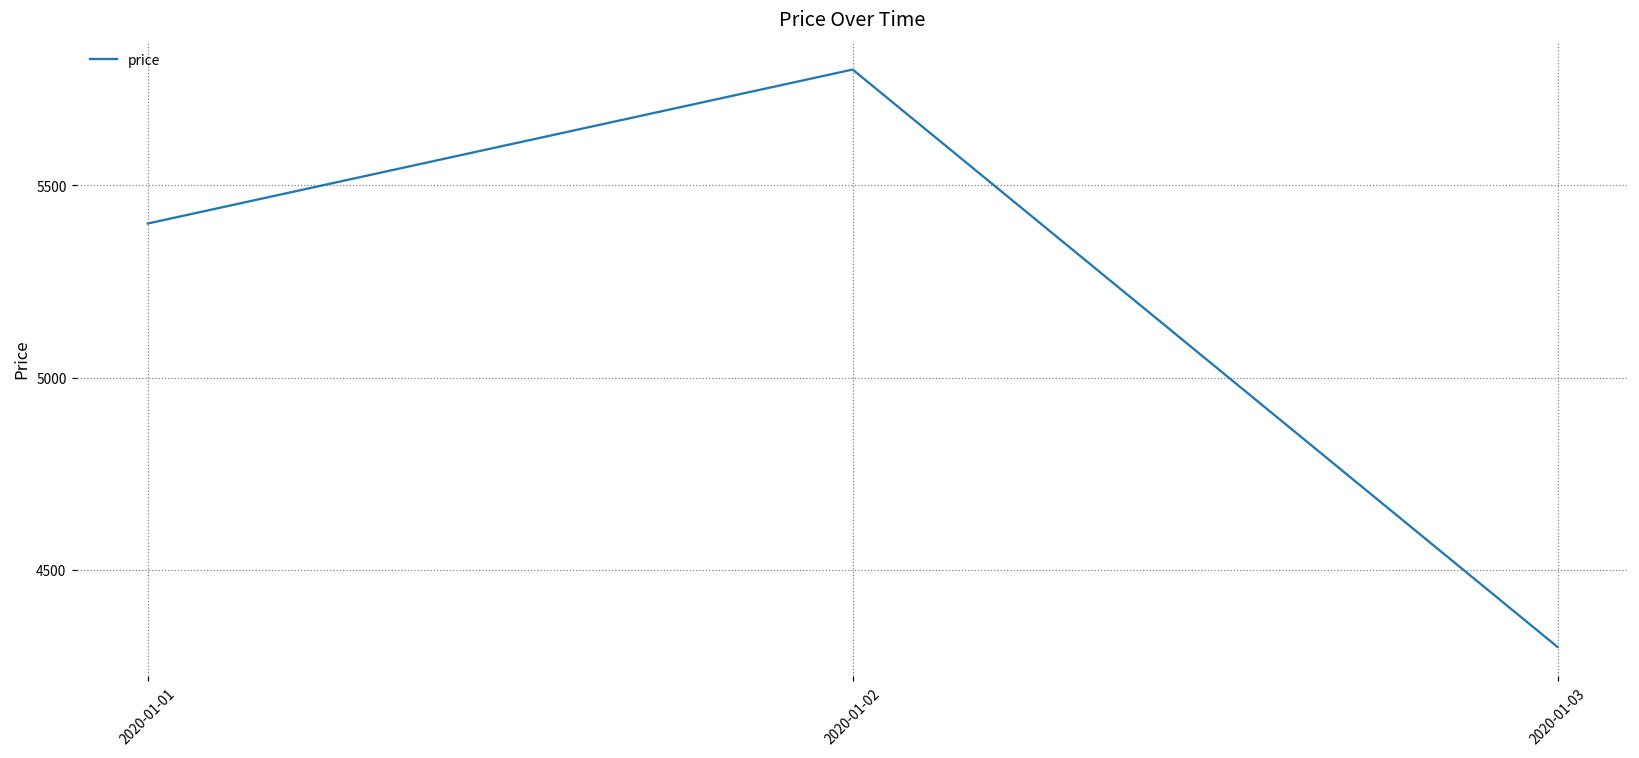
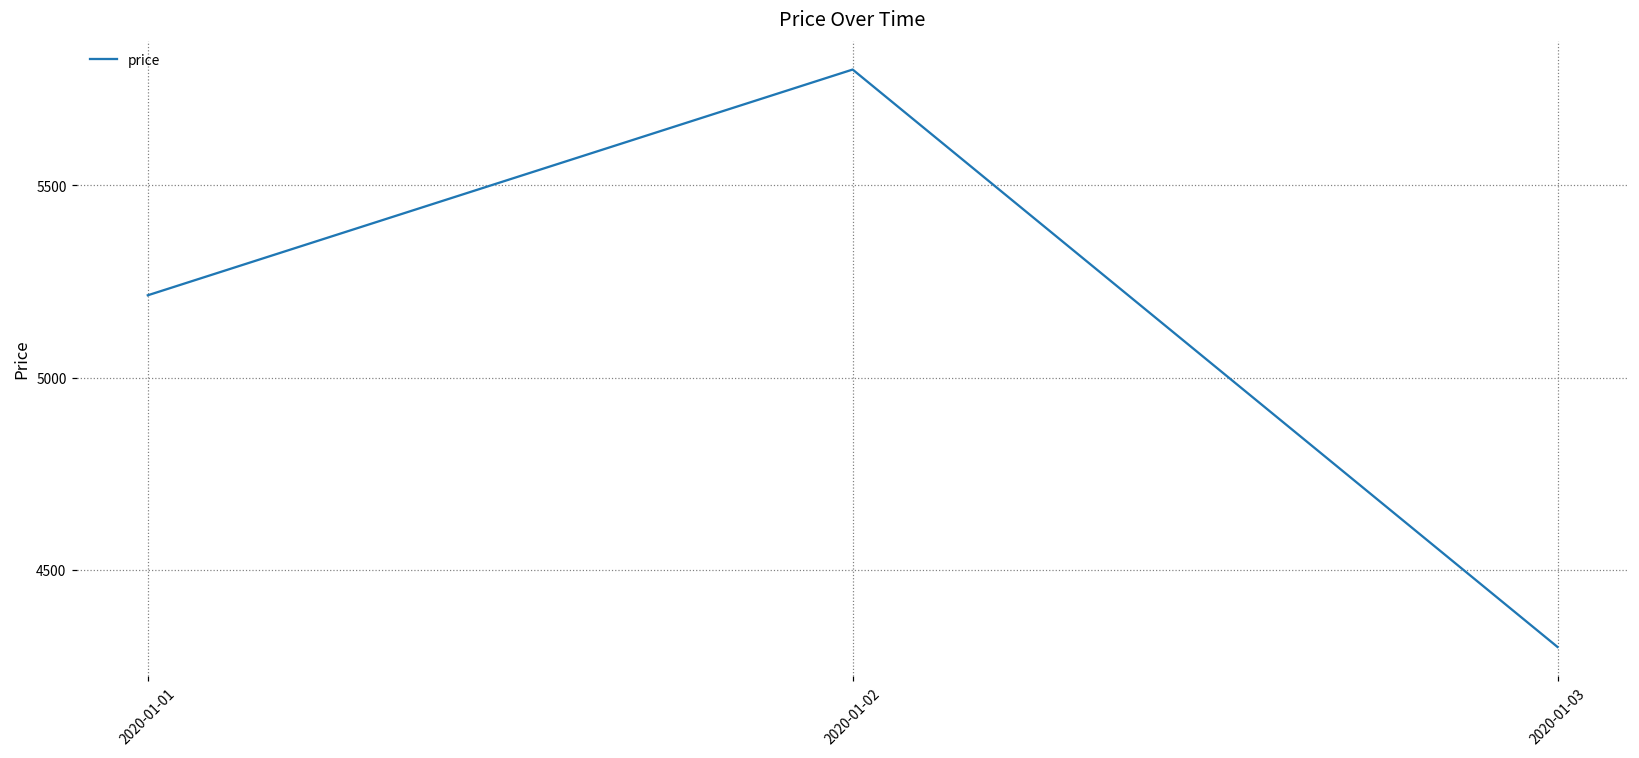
  {
-   "2020-01-01": 5400,
+   "2020-01-01": 5210,
    "2020-01-02": 5800,
    "2020-01-03": 4300
  }
